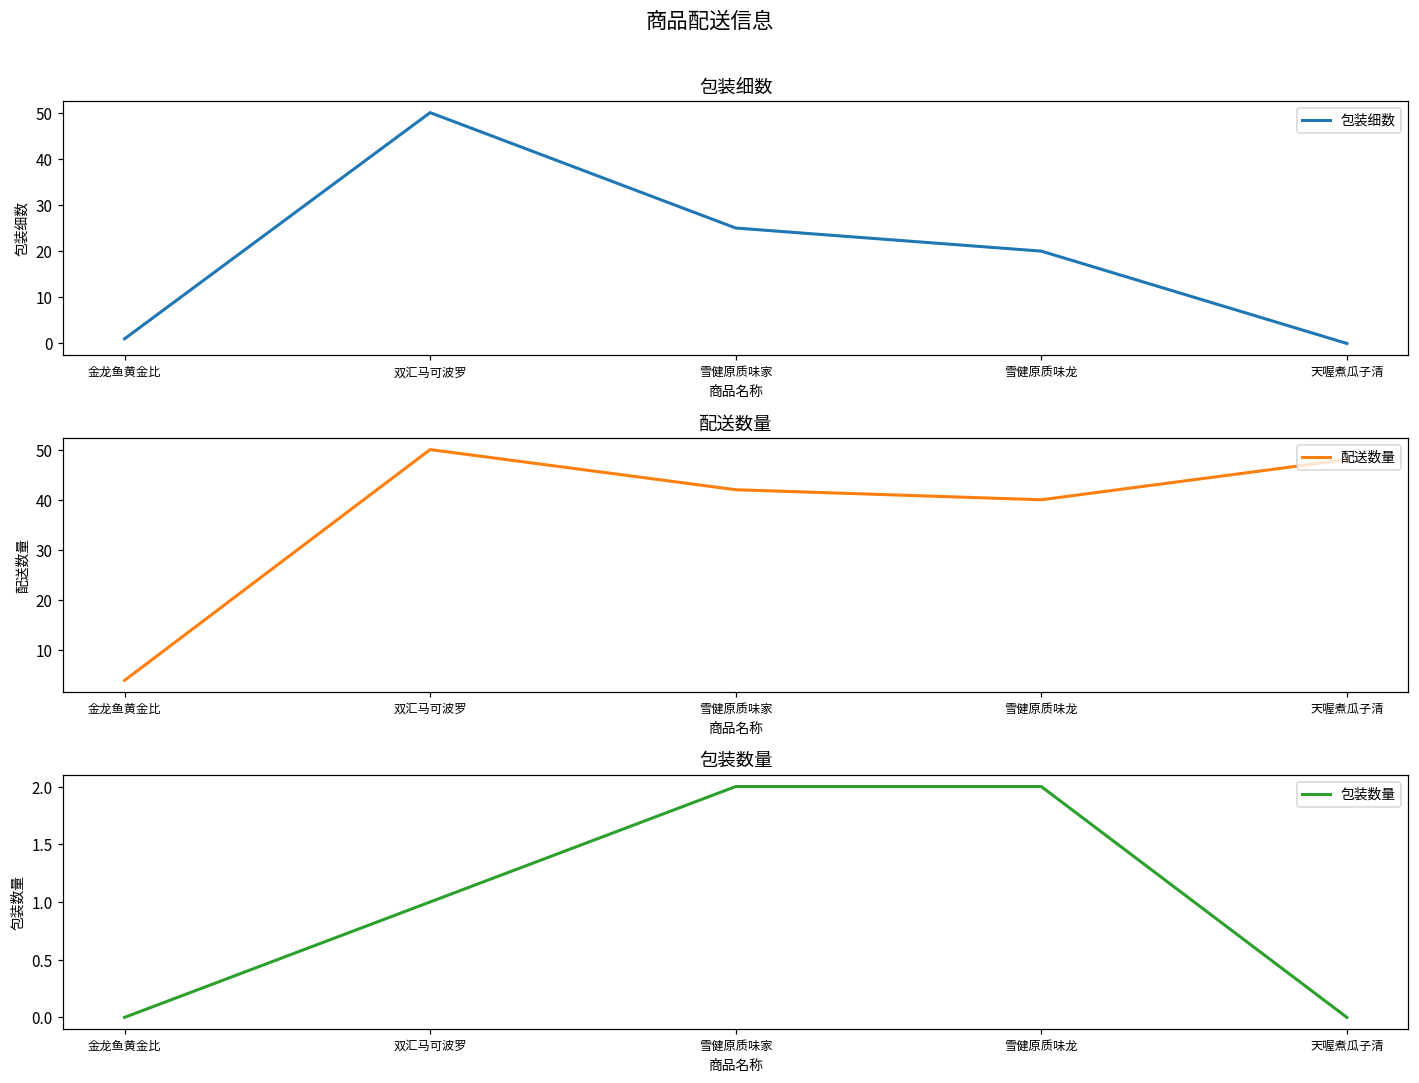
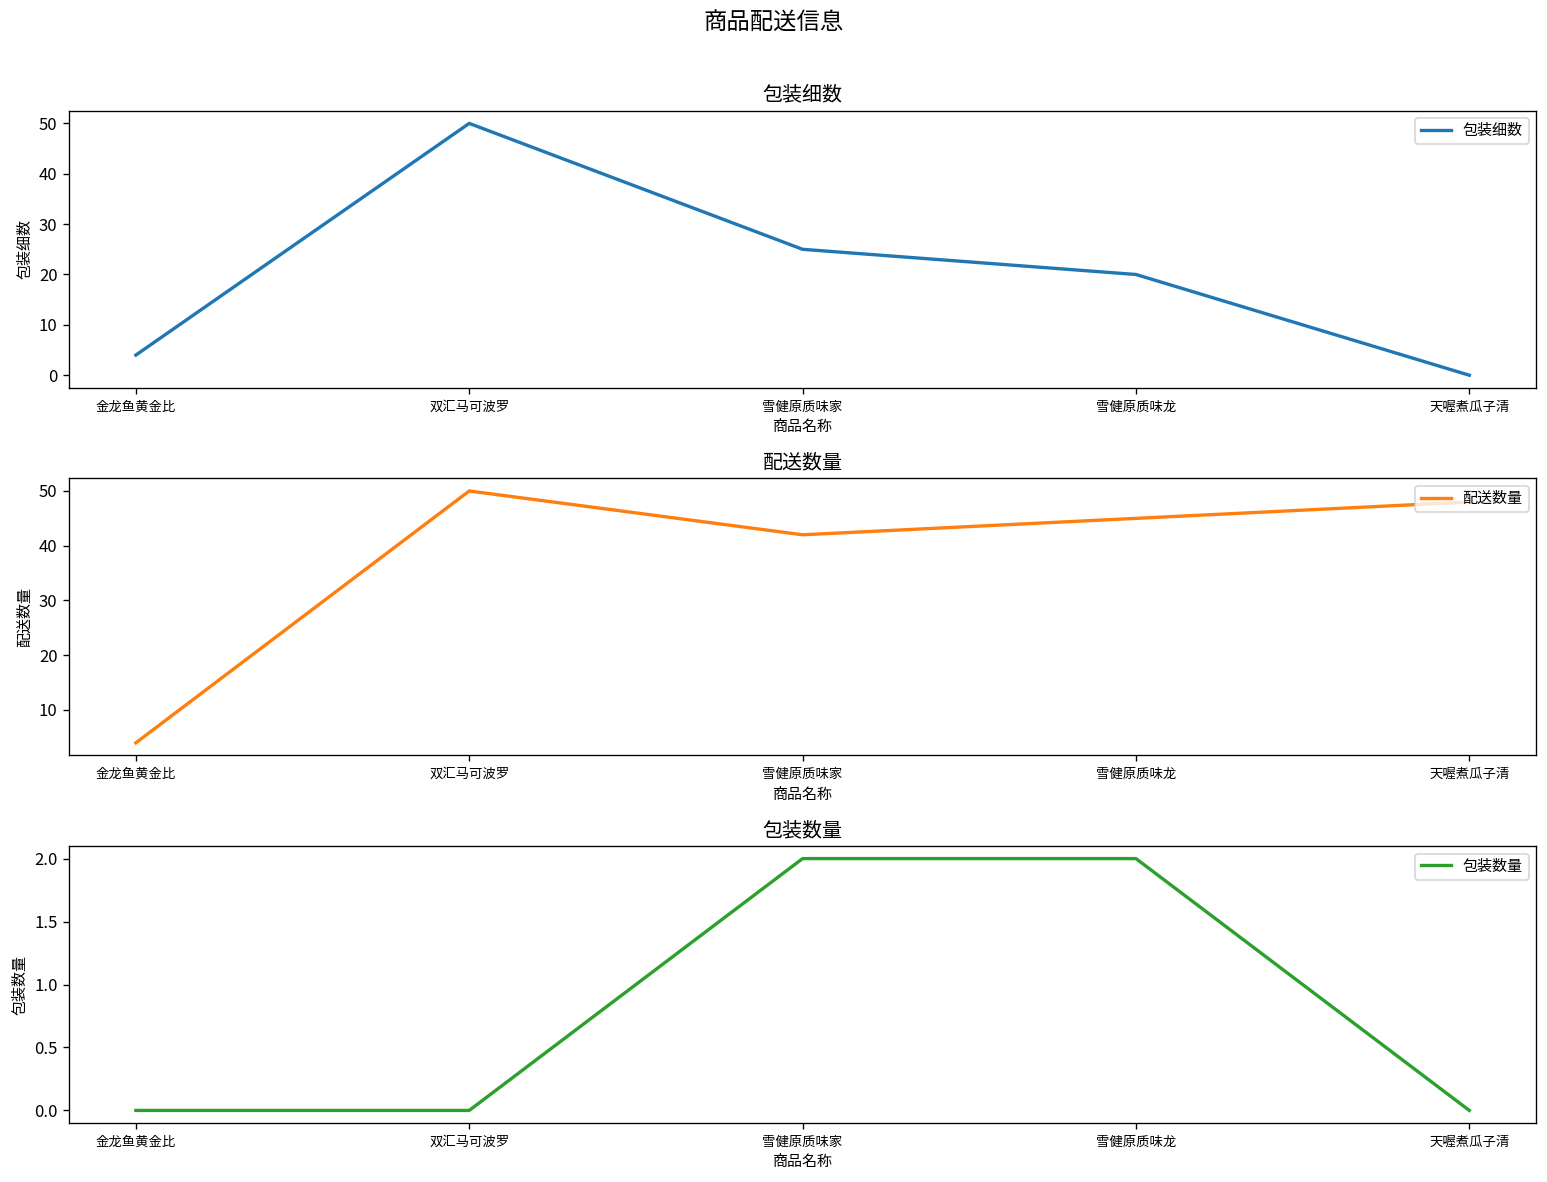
  {
    "包装细数": {
-     "金龙鱼黄金比": 1,
+     "金龙鱼黄金比": 4,
      "双汇马可波罗": 50,
      "雪健原质味家": 25,
      "雪健原质味龙": 20,
      "天喔煮瓜子清": 0
    },
    "配送数量": {
      "金龙鱼黄金比": 4,
      "双汇马可波罗": 50,
      "雪健原质味家": 42,
-     "雪健原质味龙": 40
+     "雪健原质味龙": 45
    },
    "包装数量": {
      "金龙鱼黄金比": 0,
-     "双汇马可波罗": 1,
+     "双汇马可波罗": 0,
      "雪健原质味家": 2,
      "雪健原质味龙": 2,
      "天喔煮瓜子清": 0
    }
  }
